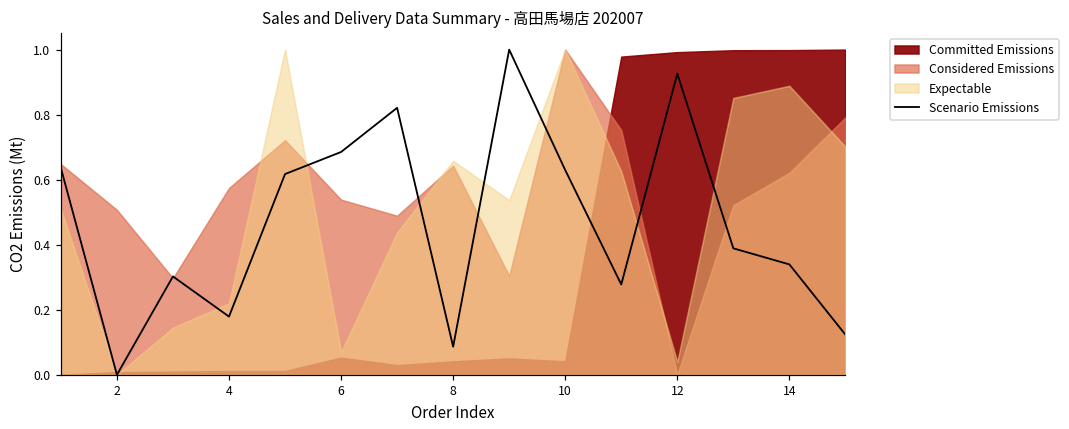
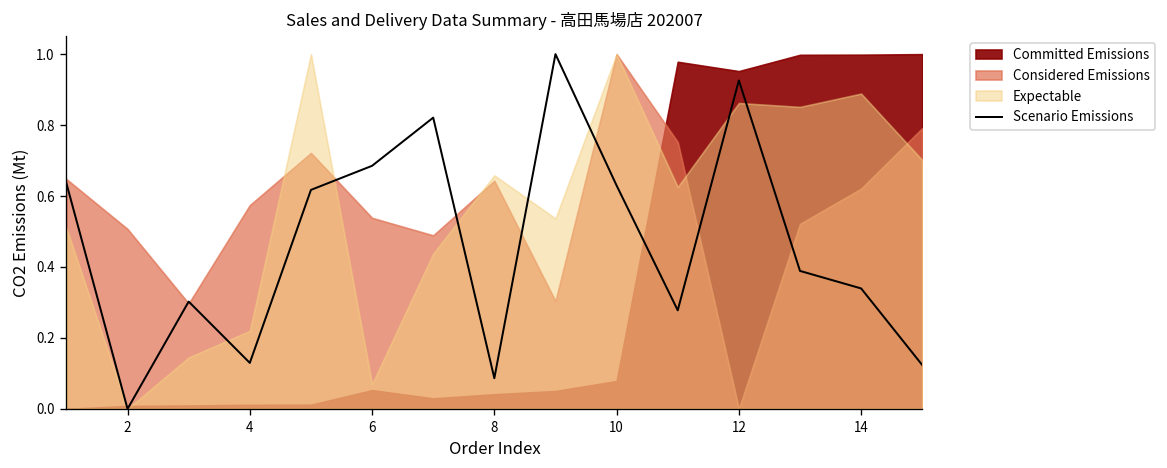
  {
    "Scenario Emissions": {
-     "4": 0.18,
+     "4": 0.13,
      "6": 0.69,
      "8": 0.09,
      "10": 0.63,
      "12": 0.93,
      "14": 0.34
    },
    "Committed Emissions": {
      "4": 0.01,
      "6": 0.05,
      "8": 0.04,
-     "10": 0.04,
-     "12": 0.99,
+     "10": 0.08,
+     "12": 0.95,
      "14": 1.00
    },
    "Considered Emissions": {
      "2": 0.51,
      "4": 0.57,
      "6": 0.54,
      "8": 0.64,
      "12": 0.00,
      "14": 0.62
    },
    "Expectable": {
      "4": 0.22,
      "6": 0.07,
      "8": 0.66,
-     "12": 0.04,
+     "12": 0.86,
      "14": 0.89
    }
  }
